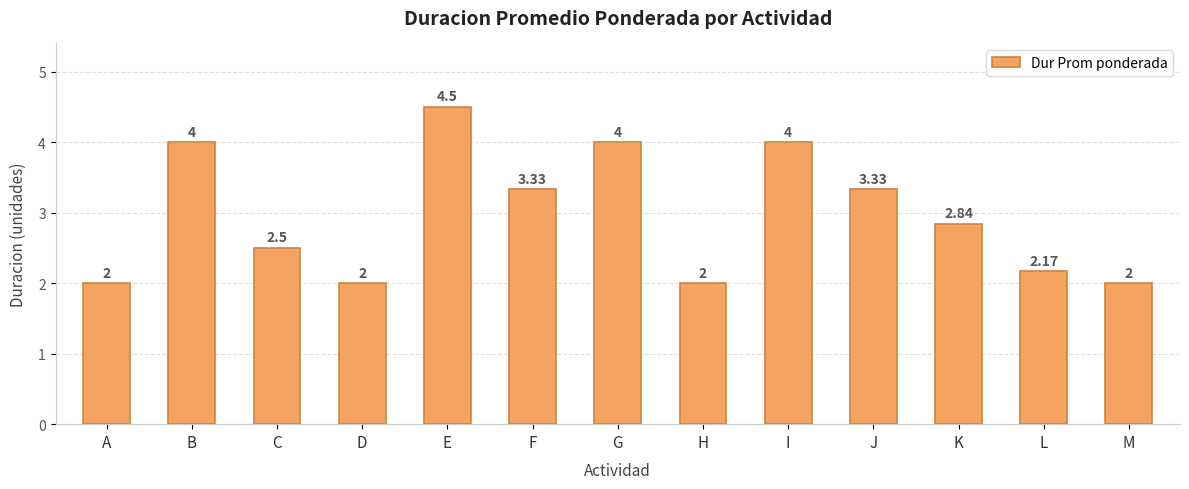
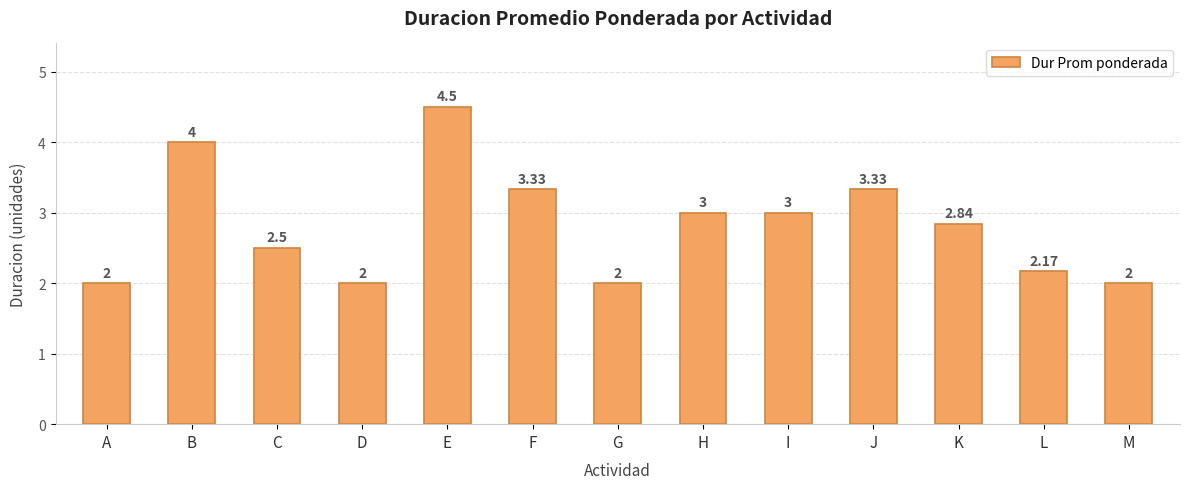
  {
    "A": 2,
    "B": 4,
    "C": 2.5,
    "D": 2,
    "E": 4.5,
    "F": 3.33,
-   "G": 4,
-   "H": 2,
-   "I": 4,
+   "G": 2,
+   "H": 3,
+   "I": 3,
    "J": 3.33,
    "K": 2.84,
    "L": 2.17,
    "M": 2
  }
